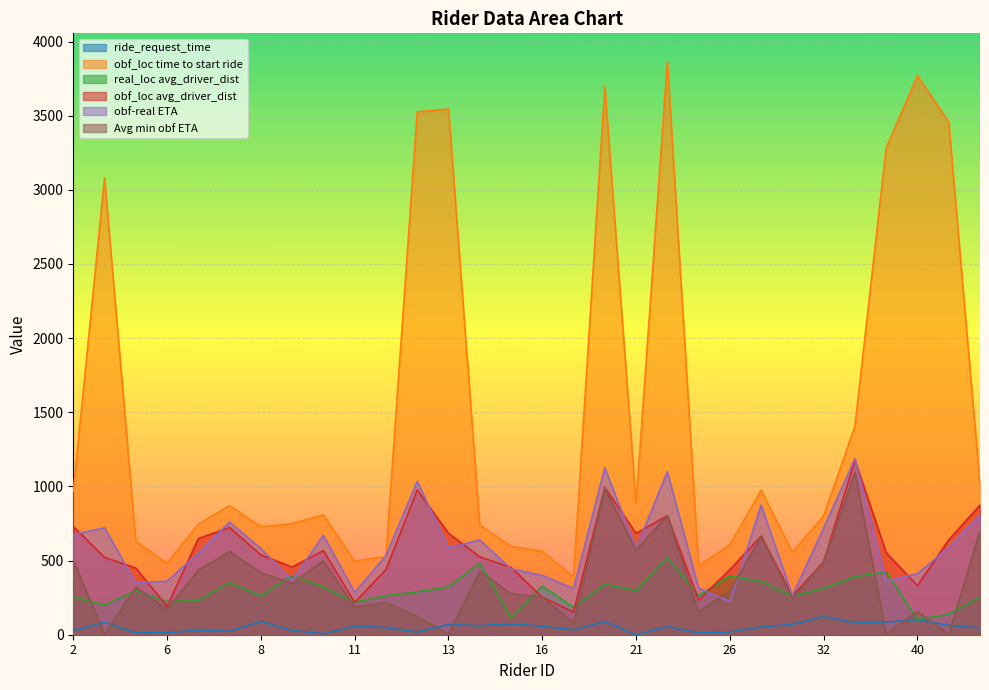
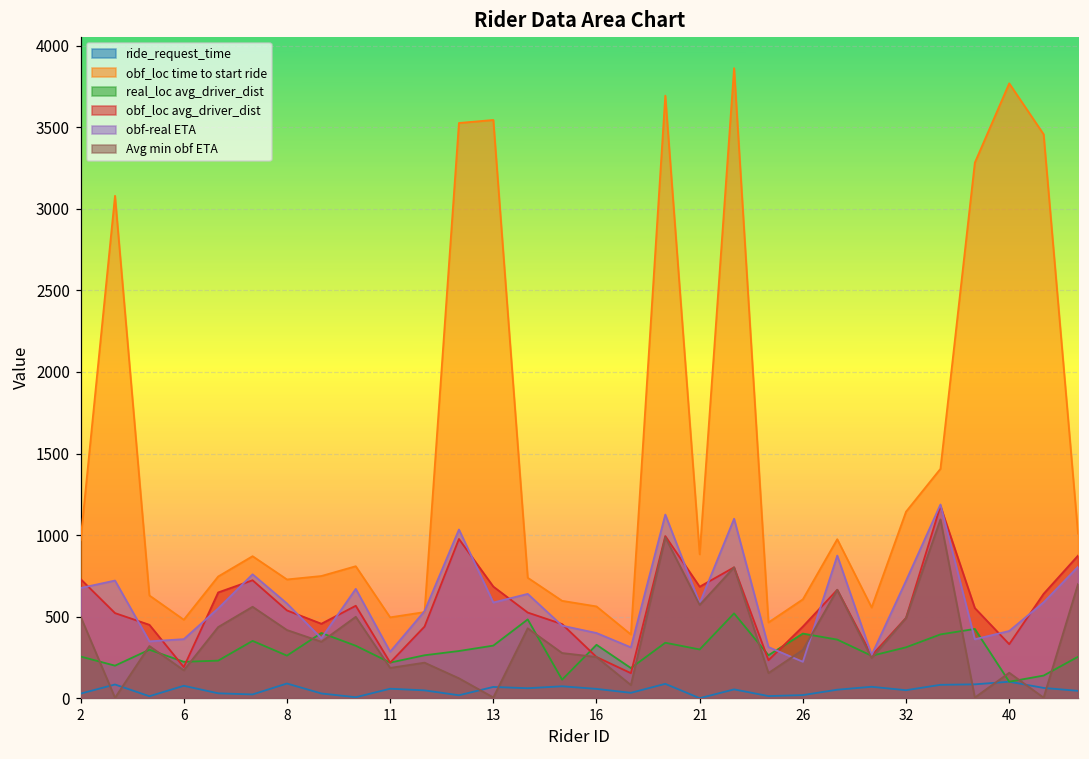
  {
    "ride_request_time": {
-     "6": 20,
+     "6": 80,
      "21": 0,
-     "32": 120
+     "32": 50
    },
    "obf_loc time to start ride": {
      "6": 480,
      "21": 880,
-     "32": 800,
+     "32": 1140,
      "40": 3770
    },
    "real_loc avg_driver_dist": {
      "6": 220,
      "21": 300,
      "32": 310
    },
    "obf_loc avg_driver_dist": {
      "6": 190,
      "21": 680,
      "40": 330
    },
    "obf-real ETA": {
      "6": 360,
      "32": 720,
      "40": 410
    },
    "Avg min obf ETA": {
      "6": 170,
      "40": 160
    }
  }
